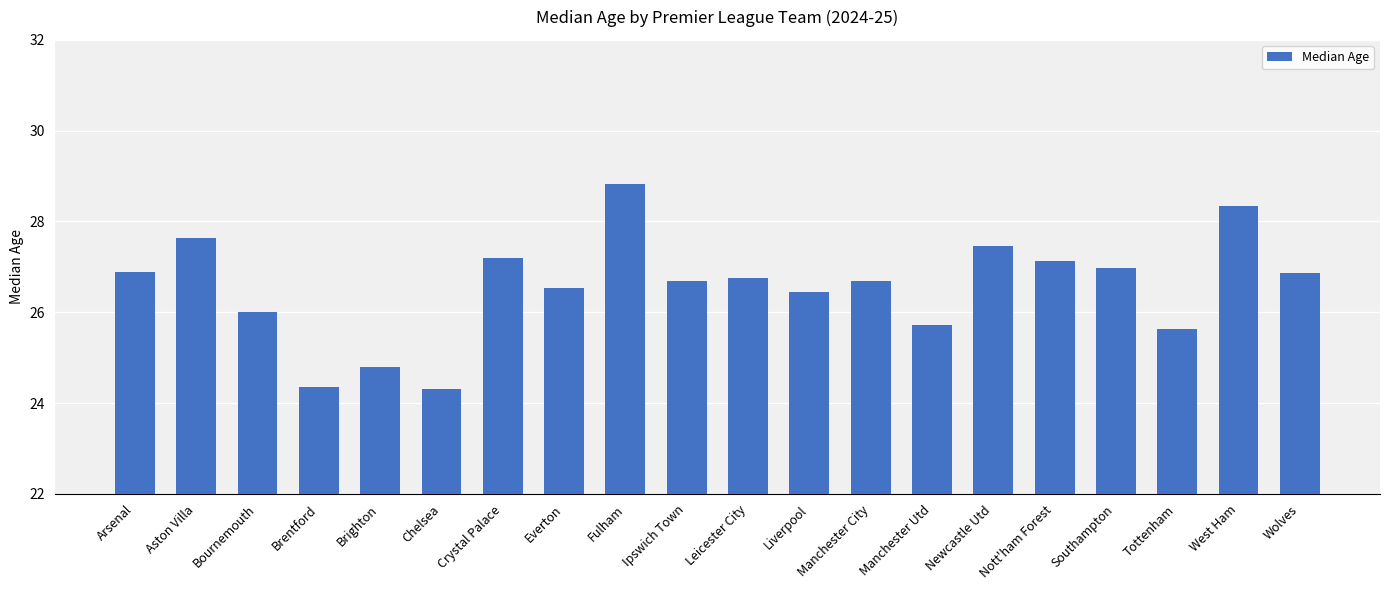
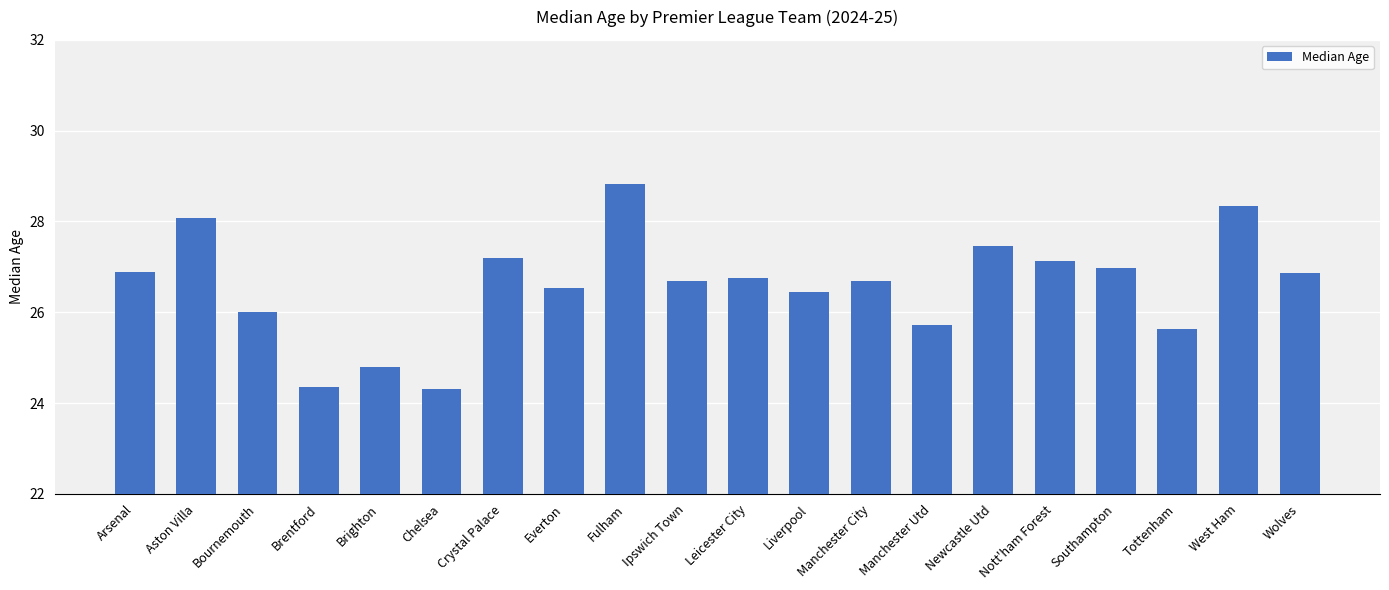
  {
    "Arsenal": 26.9,
-   "Aston Villa": 27.6,
+   "Aston Villa": 28.1,
    "Bournemouth": 26.0,
    "Brentford": 24.4,
    "Brighton": 24.8,
    "Chelsea": 24.3,
    "Crystal Palace": 27.2,
    "Everton": 26.5,
    "Fulham": 28.8,
    "Ipswich Town": 26.7,
    "Leicester City": 26.8,
    "Liverpool": 26.5,
    "Manchester City": 26.7,
    "Manchester Utd": 25.7,
    "Newcastle Utd": 27.5,
    "Nott'ham Forest": 27.1,
    "Southampton": 27.0,
    "Tottenham": 25.6,
    "West Ham": 28.3,
    "Wolves": 26.9
  }
